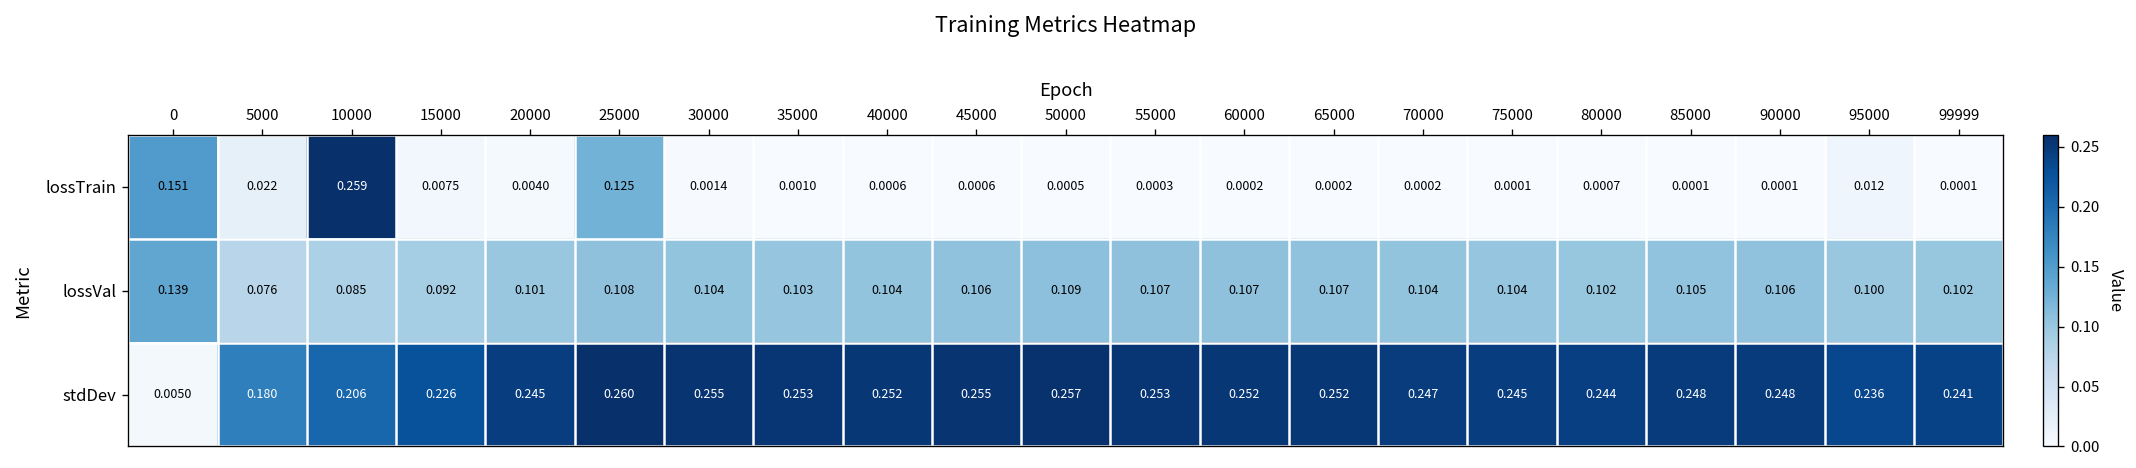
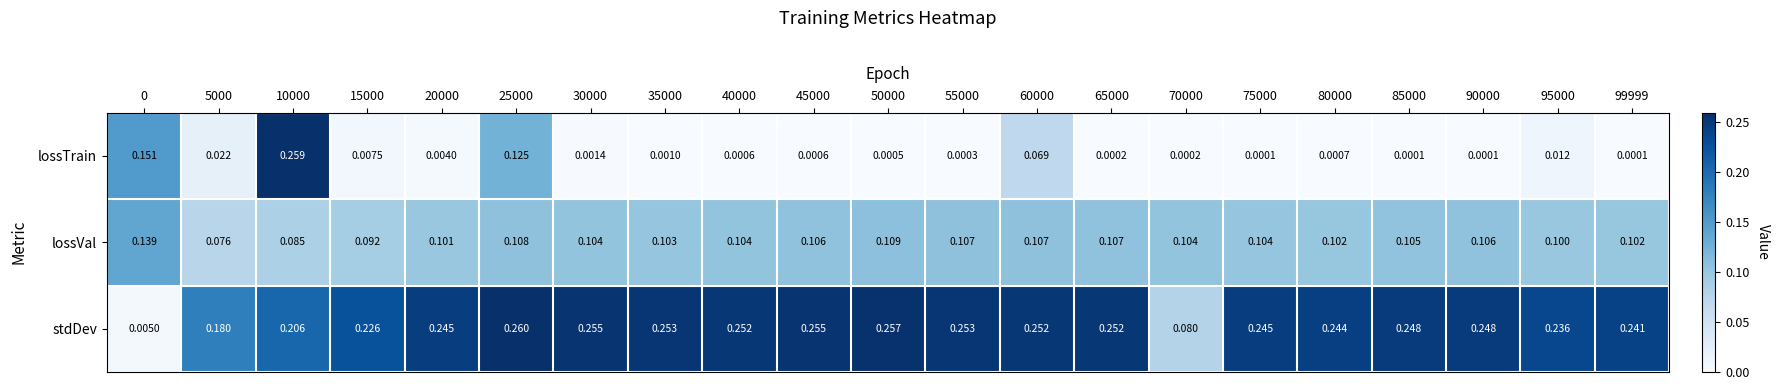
  {
    "lossTrain": {
      "0": 0.151,
      "5000": 0.022,
      "10000": 0.259,
      "15000": 0.0075,
      "20000": 0.0040,
      "25000": 0.125,
      "30000": 0.0014,
      "35000": 0.0010,
      "40000": 0.0006,
      "45000": 0.0006,
      "50000": 0.0005,
      "55000": 0.0003,
-     "60000": 0.0002,
+     "60000": 0.069,
      "65000": 0.0002,
      "70000": 0.0002,
      "75000": 0.0001,
      "80000": 0.0007,
      "85000": 0.0001,
      "90000": 0.0001,
      "95000": 0.012,
      "99999": 0.0001
    },
    "lossVal": {
      "0": 0.139,
      "5000": 0.076,
      "10000": 0.085,
      "15000": 0.092,
      "20000": 0.101,
      "25000": 0.108,
      "30000": 0.104,
      "35000": 0.103,
      "40000": 0.104,
      "45000": 0.106,
      "50000": 0.109,
      "55000": 0.107,
      "60000": 0.107,
      "65000": 0.107,
      "70000": 0.104,
      "75000": 0.104,
      "80000": 0.102,
      "85000": 0.105,
      "90000": 0.106,
      "95000": 0.100,
      "99999": 0.102
    },
    "stdDev": {
      "0": 0.0050,
      "5000": 0.180,
      "10000": 0.206,
      "15000": 0.226,
      "20000": 0.245,
      "25000": 0.260,
      "30000": 0.255,
      "35000": 0.253,
      "40000": 0.252,
      "45000": 0.255,
      "50000": 0.257,
      "55000": 0.253,
      "60000": 0.252,
      "65000": 0.252,
-     "70000": 0.247,
+     "70000": 0.080,
      "75000": 0.245,
      "80000": 0.244,
      "85000": 0.248,
      "90000": 0.248,
      "95000": 0.236,
      "99999": 0.241
    }
  }
